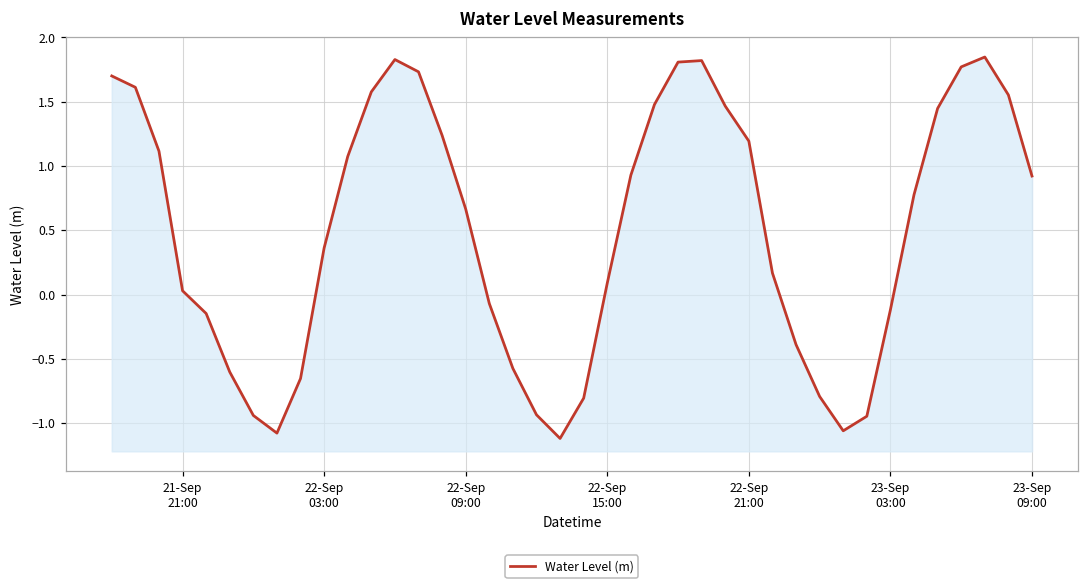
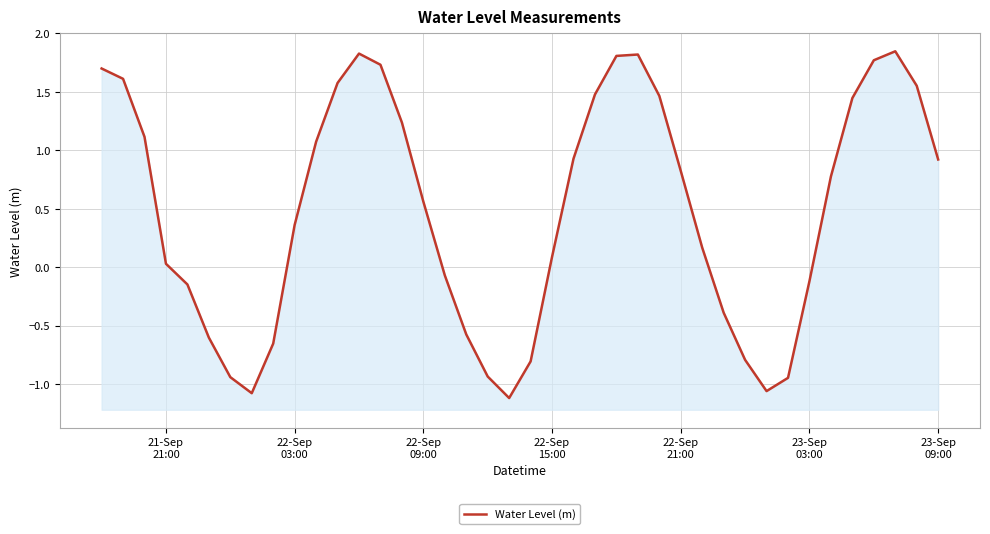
  {
    "21-Sep 21:00": 0.03,
    "22-Sep 03:00": 0.36,
-   "22-Sep 09:00": 0.67,
+   "22-Sep 09:00": 0.56,
    "22-Sep 15:00": 0.09,
-   "22-Sep 21:00": 1.19,
+   "22-Sep 21:00": 0.82,
    "23-Sep 03:00": -0.12,
    "23-Sep 09:00": 0.92
  }
